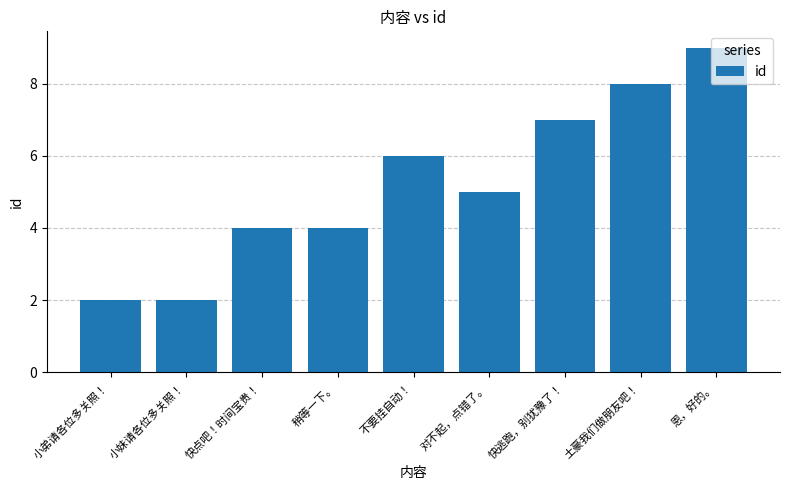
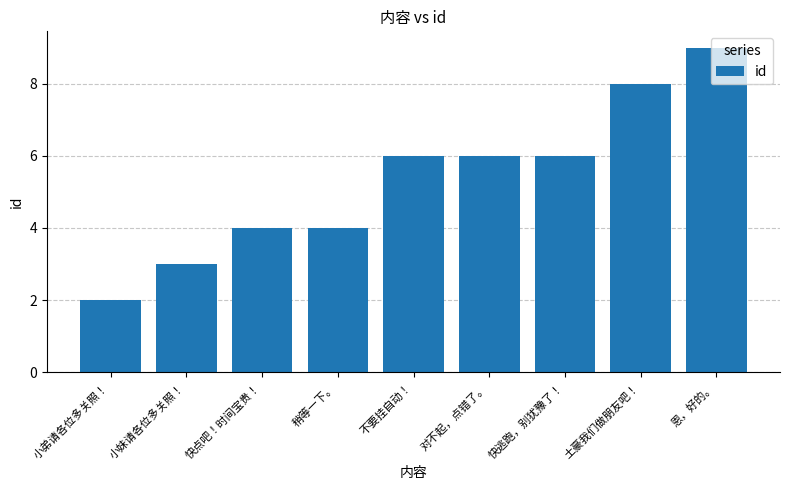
  {
    "小弟请各位多关照！": 2,
-   "小妹请各位多关照！": 2,
+   "小妹请各位多关照！": 3,
    "快点吧！时间宝贵！": 4,
    "稍等一下。": 4,
    "不要挂自动！": 6,
-   "对不起，点错了。": 5,
-   "快逃跑，别犹豫了！": 7,
+   "对不起，点错了。": 6,
+   "快逃跑，别犹豫了！": 6,
    "土豪我们做朋友吧！": 8
  }
